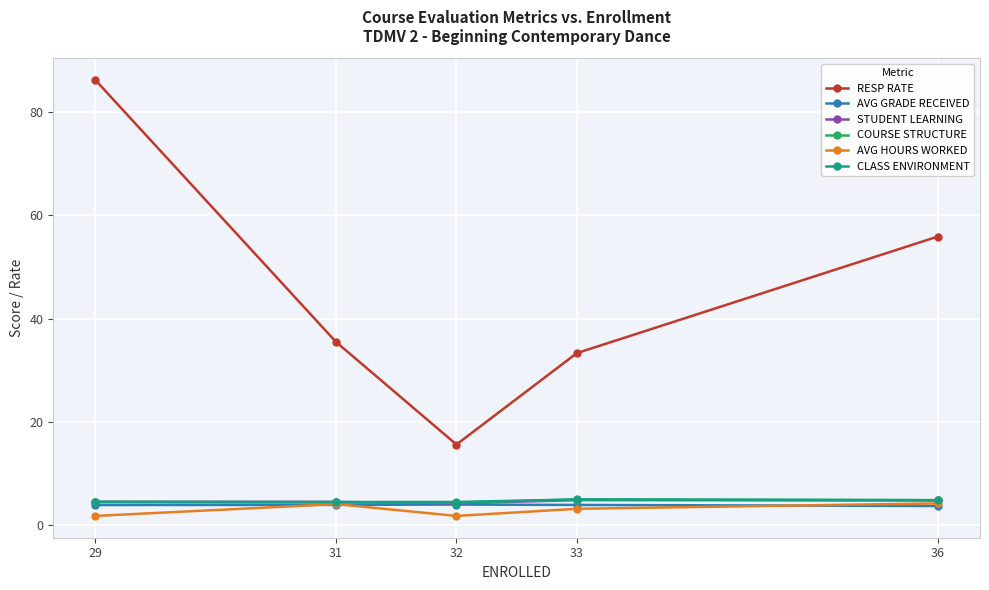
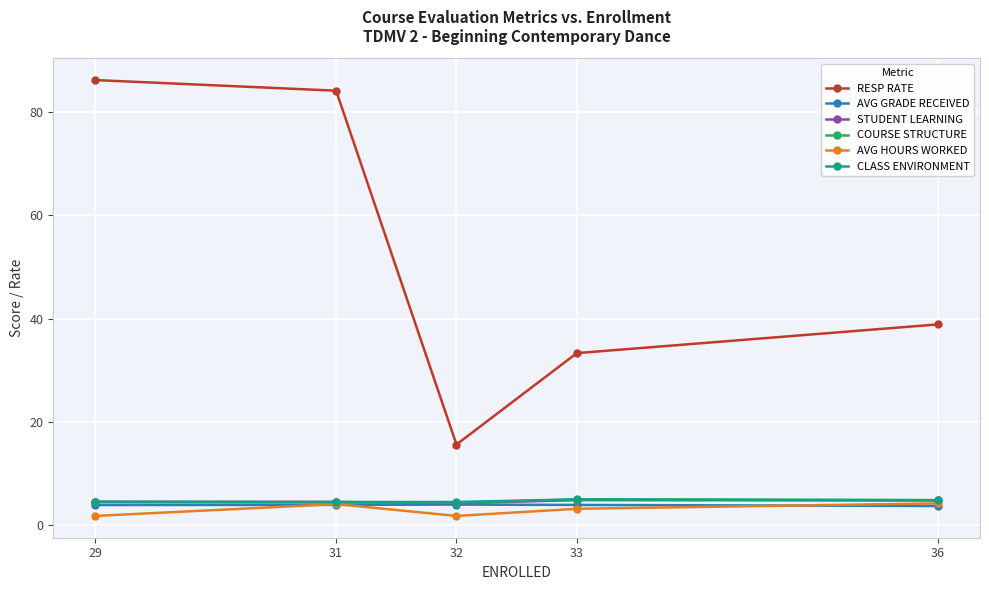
  {
    "RESP RATE": {
      "29": 86,
-     "31": 35,
+     "31": 84,
      "32": 16,
      "33": 33,
-     "36": 56
+     "36": 39
    },
    "AVG GRADE RECEIVED": {
      "29": 4,
      "33": 4,
      "36": 4
    },
    "AVG HOURS WORKED": {
      "29": 2,
      "32": 2,
      "33": 3,
      "36": 4
    }
  }
